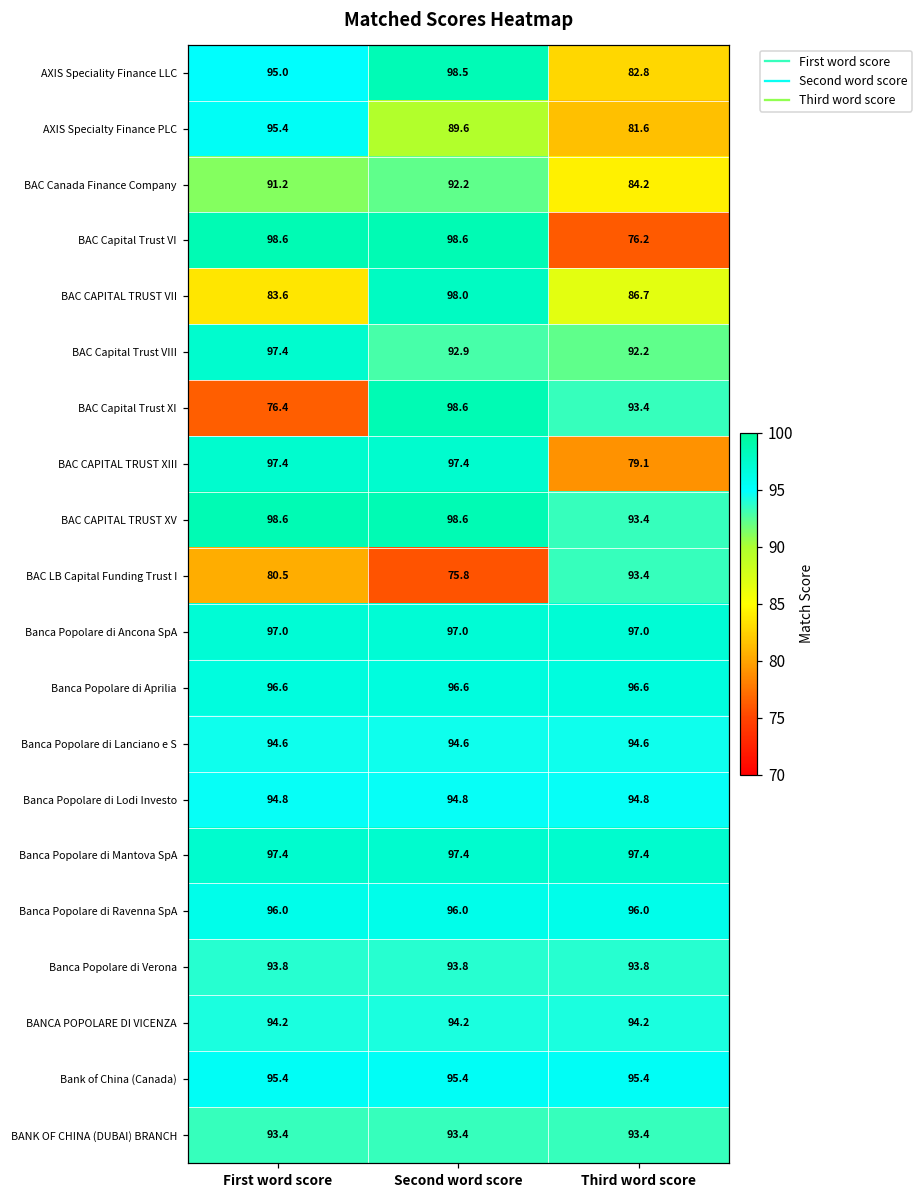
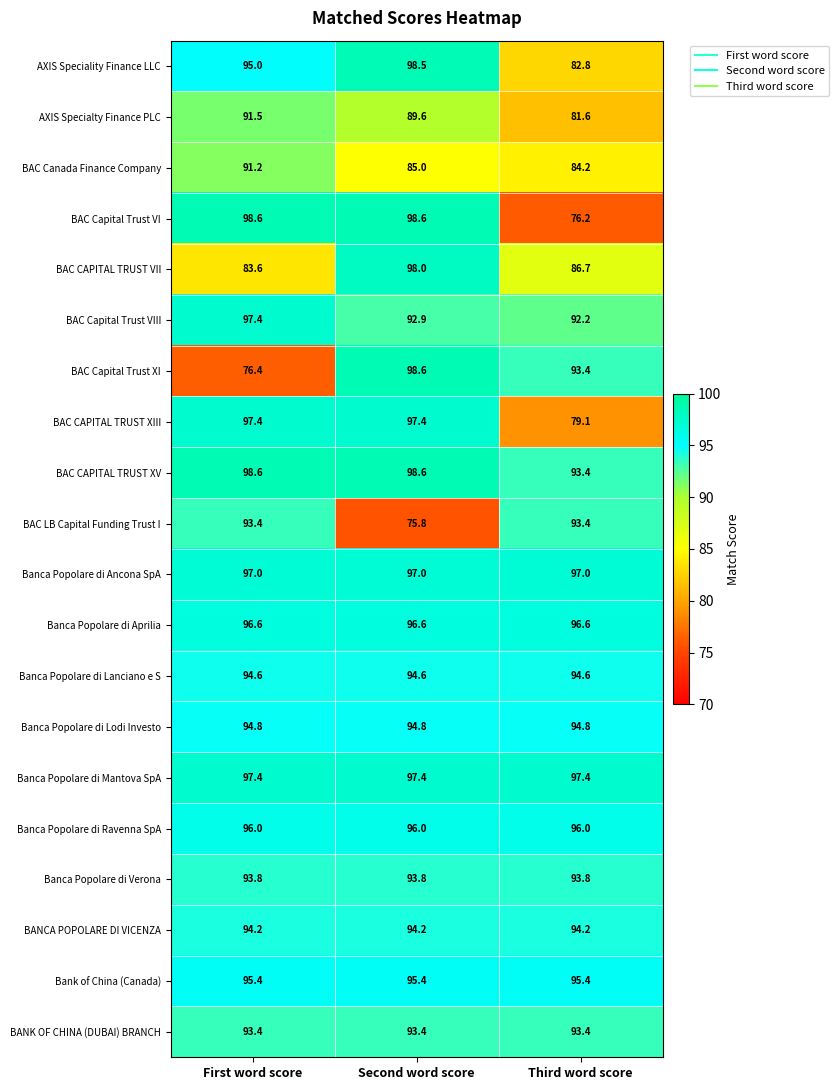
  {
    "AXIS Speciality Finance LLC": {
      "First word score": 95.0,
      "Second word score": 98.5,
      "Third word score": 82.8
    },
    "AXIS Specialty Finance PLC": {
-     "First word score": 95.4,
+     "First word score": 91.5,
      "Second word score": 89.6,
      "Third word score": 81.6
    },
    "BAC Canada Finance Company": {
      "First word score": 91.2,
-     "Second word score": 92.2,
+     "Second word score": 85.0,
      "Third word score": 84.2
    },
    "BAC Capital Trust VI": {
      "First word score": 98.6,
      "Second word score": 98.6,
      "Third word score": 76.2
    },
    "BAC CAPITAL TRUST VII": {
      "First word score": 83.6,
      "Second word score": 98.0,
      "Third word score": 86.7
    },
    "BAC Capital Trust VIII": {
      "First word score": 97.4,
      "Second word score": 92.9,
      "Third word score": 92.2
    },
    "BAC Capital Trust XI": {
      "First word score": 76.4,
      "Second word score": 98.6,
      "Third word score": 93.4
    },
    "BAC CAPITAL TRUST XIII": {
      "First word score": 97.4,
      "Second word score": 97.4,
      "Third word score": 79.1
    },
    "BAC CAPITAL TRUST XV": {
      "First word score": 98.6,
      "Second word score": 98.6,
      "Third word score": 93.4
    },
    "BAC LB Capital Funding Trust I": {
-     "First word score": 80.5,
+     "First word score": 93.4,
      "Second word score": 75.8,
      "Third word score": 93.4
    },
    "Banca Popolare di Ancona SpA": {
      "First word score": 97.0,
      "Second word score": 97.0,
      "Third word score": 97.0
    },
    "Banca Popolare di Aprilia": {
      "First word score": 96.6,
      "Second word score": 96.6,
      "Third word score": 96.6
    },
    "Banca Popolare di Lanciano e S": {
      "First word score": 94.6,
      "Second word score": 94.6,
      "Third word score": 94.6
    },
    "Banca Popolare di Lodi Investo": {
      "First word score": 94.8,
      "Second word score": 94.8,
      "Third word score": 94.8
    },
    "Banca Popolare di Mantova SpA": {
      "First word score": 97.4,
      "Second word score": 97.4,
      "Third word score": 97.4
    },
    "Banca Popolare di Ravenna SpA": {
      "First word score": 96.0,
      "Second word score": 96.0,
      "Third word score": 96.0
    },
    "Banca Popolare di Verona": {
      "First word score": 93.8,
      "Second word score": 93.8,
      "Third word score": 93.8
    },
    "BANCA POPOLARE DI VICENZA": {
      "First word score": 94.2,
      "Second word score": 94.2,
      "Third word score": 94.2
    },
    "Bank of China (Canada)": {
      "First word score": 95.4,
      "Second word score": 95.4,
      "Third word score": 95.4
    },
    "BANK OF CHINA (DUBAI) BRANCH": {
      "First word score": 93.4,
      "Second word score": 93.4,
      "Third word score": 93.4
    }
  }
